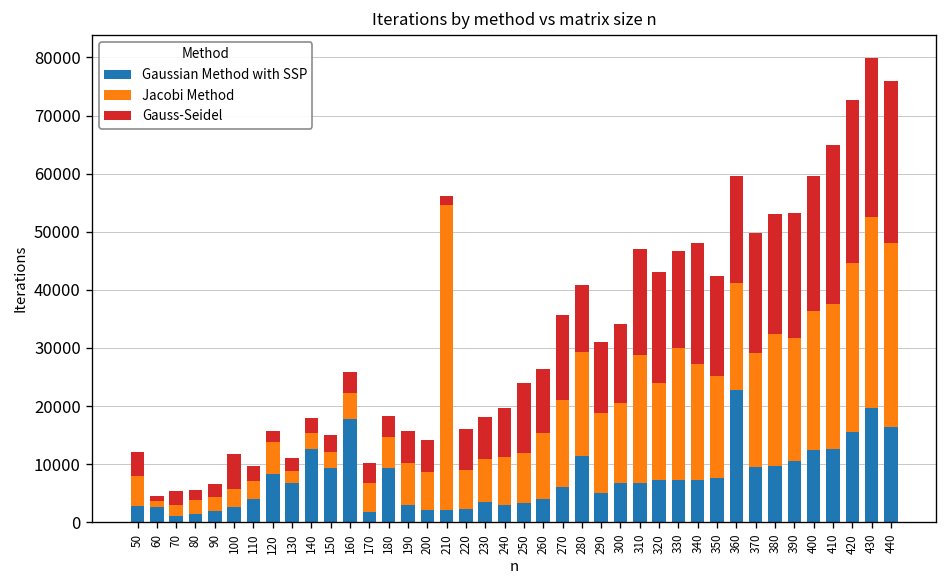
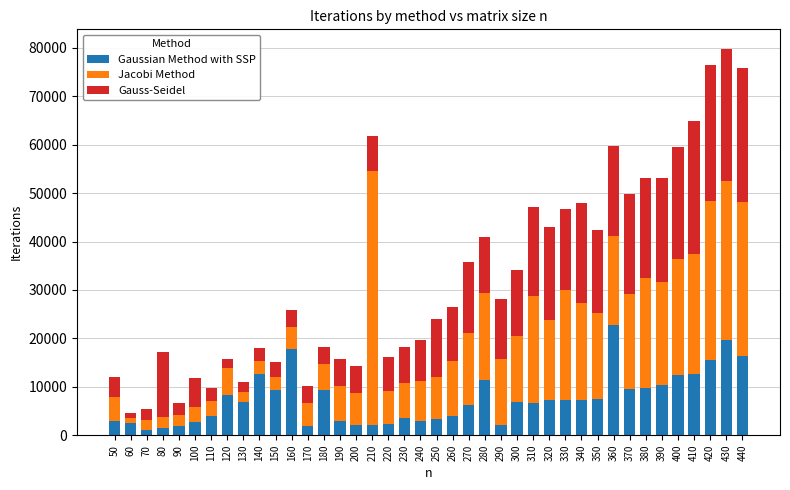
  {
    "Gaussian Method with SSP": {
      "50": 3000,
      "60": 3000,
      "70": 1000,
      "80": 1000,
      "90": 2000,
      "100": 3000,
      "110": 4000,
      "120": 8000,
      "130": 7000,
      "140": 13000,
      "150": 9000,
      "160": 18000,
      "170": 2000,
      "180": 9000,
      "190": 3000,
      "200": 2000,
      "210": 2000,
      "220": 2000,
      "230": 3000,
      "240": 3000,
      "250": 3000,
      "260": 4000,
      "270": 6000,
      "280": 11000,
-     "290": 5000,
+     "290": 2000,
      "300": 7000,
      "310": 7000,
      "320": 7000,
      "330": 7000,
      "340": 7000,
      "350": 8000,
      "360": 23000,
      "370": 10000,
      "380": 10000,
      "390": 10000,
      "400": 12000,
      "410": 13000,
      "420": 16000,
      "430": 20000,
      "440": 16000
    },
    "Jacobi Method": {
      "50": 5000,
      "60": 1000,
      "70": 2000,
      "80": 2000,
      "90": 2000,
      "100": 3000,
      "110": 3000,
      "120": 6000,
      "130": 2000,
      "140": 3000,
      "150": 3000,
      "160": 5000,
      "170": 5000,
      "180": 5000,
      "190": 7000,
      "200": 7000,
      "210": 53000,
      "220": 7000,
      "230": 7000,
      "240": 8000,
      "250": 9000,
      "260": 11000,
      "270": 15000,
      "280": 18000,
      "290": 14000,
      "300": 14000,
      "310": 22000,
      "320": 17000,
      "330": 23000,
      "340": 20000,
      "350": 18000,
      "360": 18000,
      "370": 20000,
      "380": 23000,
      "390": 21000,
      "400": 24000,
      "410": 25000,
-     "420": 29000,
+     "420": 33000,
      "430": 33000,
      "440": 32000
    },
    "Gauss-Seidel": {
      "50": 4000,
      "60": 1000,
      "70": 2000,
-     "80": 2000,
+     "80": 13000,
      "90": 2000,
      "100": 6000,
      "110": 3000,
      "120": 2000,
      "130": 2000,
      "140": 3000,
      "150": 3000,
      "160": 4000,
      "170": 3000,
      "180": 4000,
      "190": 6000,
      "200": 6000,
-     "210": 2000,
+     "210": 7000,
      "220": 7000,
      "230": 7000,
      "240": 8000,
      "250": 12000,
      "260": 11000,
      "270": 15000,
      "280": 12000,
      "290": 12000,
      "300": 14000,
      "310": 18000,
      "320": 19000,
      "330": 17000,
      "340": 21000,
      "350": 17000,
      "360": 18000,
      "370": 21000,
      "380": 21000,
      "390": 21000,
      "400": 23000,
      "410": 27000,
      "420": 28000,
      "430": 27000,
      "440": 28000
    }
  }
